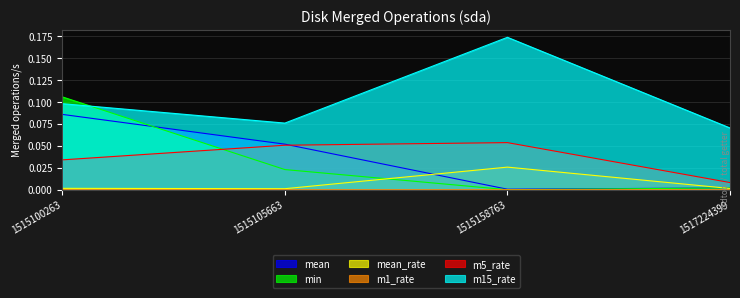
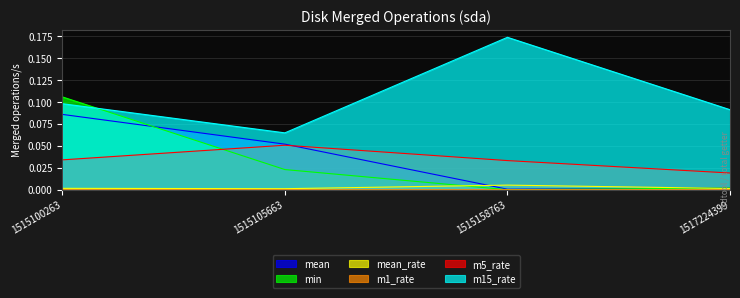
  {
    "mean": {
      "1515100263": 0.09
    },
    "min": {
      "1515100263": 0.11,
      "1515105663": 0.02
    },
    "mean_rate": {
-     "1515158763": 0.03
+     "1515158763": 0.01
    },
    "m5_rate": {
      "1515100263": 0.03,
-     "1515158763": 0.05,
-     "1517224399": 0.01
+     "1515158763": 0.03,
+     "1517224399": 0.02
    },
    "m15_rate": {
      "1515100263": 0.10,
-     "1515105663": 0.08,
+     "1515105663": 0.06,
      "1515158763": 0.17,
-     "1517224399": 0.07
+     "1517224399": 0.09
    }
  }
